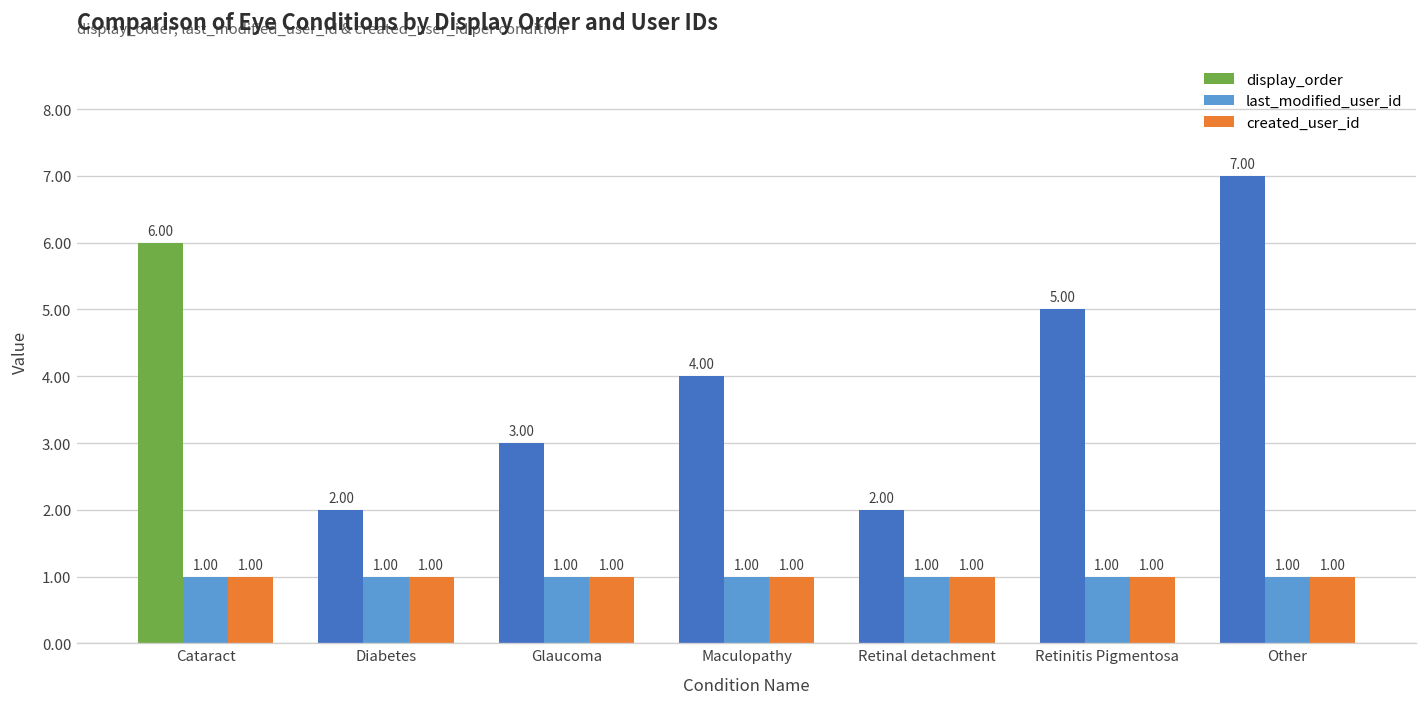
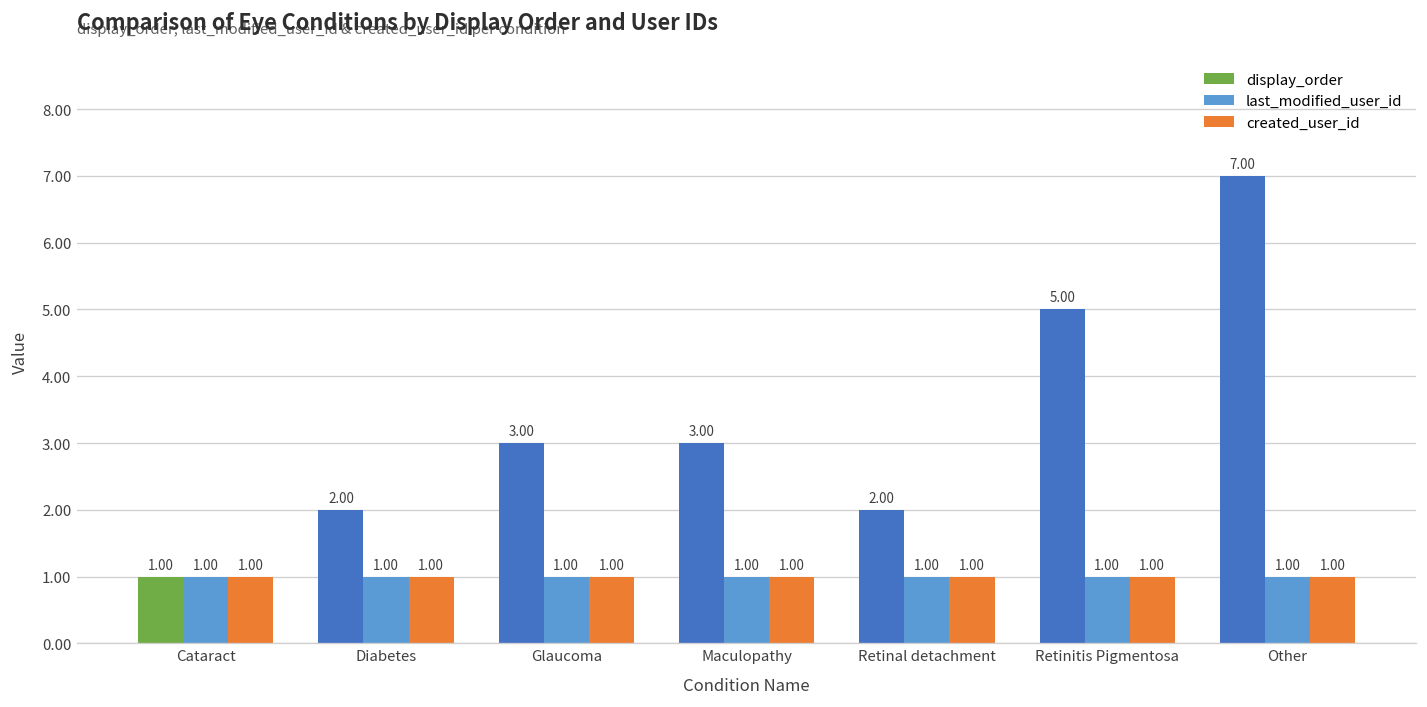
  {
    "display_order": {
-     "Cataract": 6.00,
+     "Cataract": 1.00,
      "Diabetes": 2.00,
      "Glaucoma": 3.00,
-     "Maculopathy": 4.00,
+     "Maculopathy": 3.00,
      "Retinal detachment": 2.00,
      "Retinitis Pigmentosa": 5.00,
      "Other": 7.00
    },
    "last_modified_user_id": {
      "Cataract": 1.00,
      "Diabetes": 1.00,
      "Glaucoma": 1.00,
      "Maculopathy": 1.00,
      "Retinal detachment": 1.00,
      "Retinitis Pigmentosa": 1.00,
      "Other": 1.00
    },
    "created_user_id": {
      "Cataract": 1.00,
      "Diabetes": 1.00,
      "Glaucoma": 1.00,
      "Maculopathy": 1.00,
      "Retinal detachment": 1.00,
      "Retinitis Pigmentosa": 1.00,
      "Other": 1.00
    }
  }
